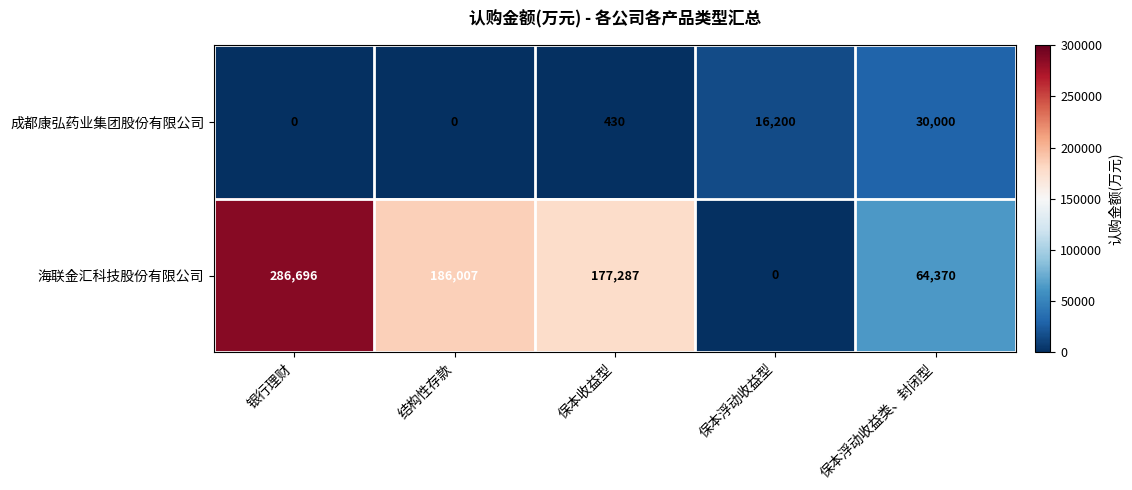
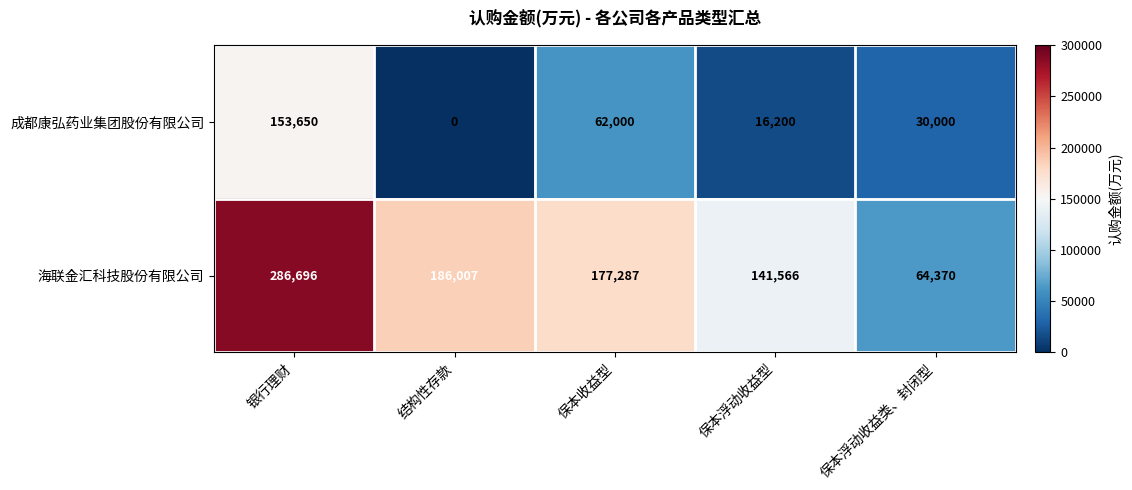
  {
    "成都康弘药业集团股份有限公司": {
-     "银行理财": "0",
+     "银行理财": "153,650",
      "结构性存款": "0",
-     "保本收益型": "430",
+     "保本收益型": "62,000",
      "保本浮动收益型": "16,200",
      "保本浮动收益类、封闭型": "30,000"
    },
    "海联金汇科技股份有限公司": {
      "银行理财": "286,696",
      "结构性存款": "186,007",
      "保本收益型": "177,287",
-     "保本浮动收益型": "0",
+     "保本浮动收益型": "141,566",
      "保本浮动收益类、封闭型": "64,370"
    }
  }
